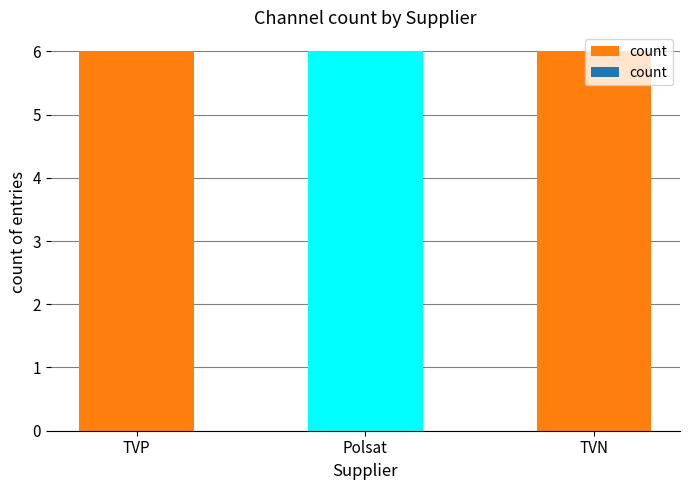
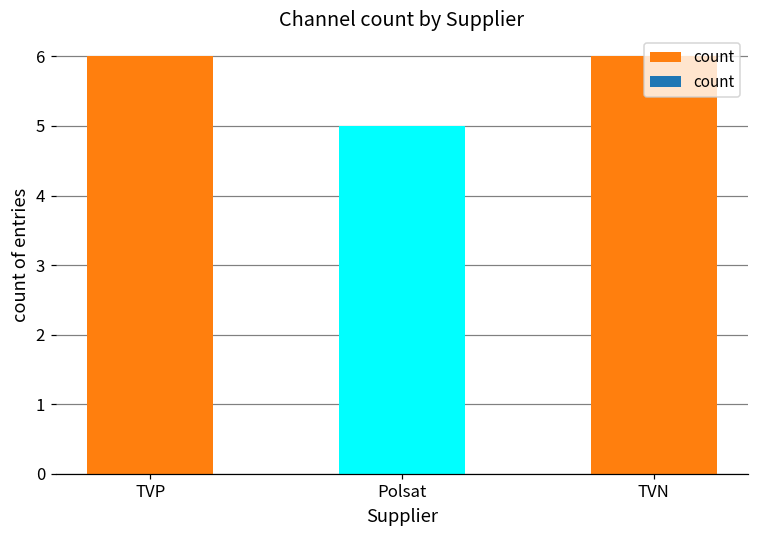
  {
    "TVP": 6,
-   "Polsat": 6
+   "Polsat": 5
  }
